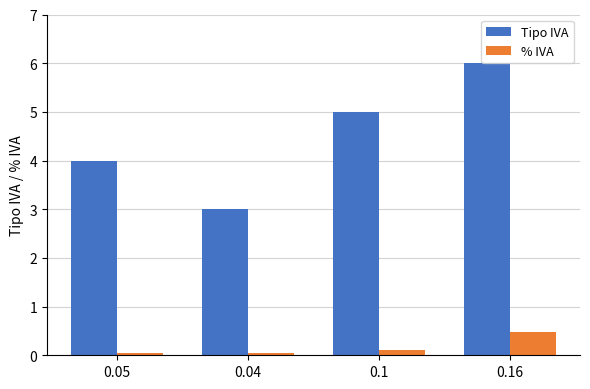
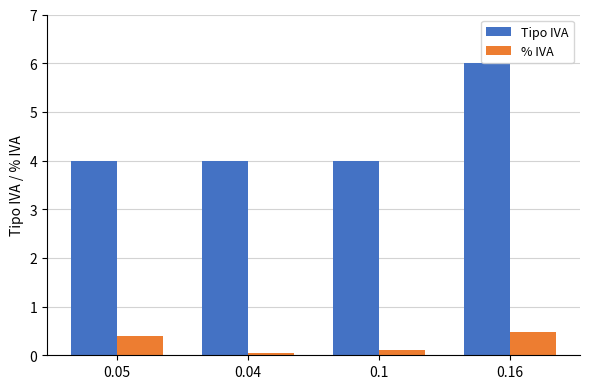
  {
    "Tipo IVA": {
      "0.05": 4,
-     "0.04": 3,
-     "0.1": 5,
+     "0.04": 4,
+     "0.1": 4,
      "0.16": 6
    },
    "% IVA": {
-     "0.05": 0.1,
+     "0.05": 0.4,
      "0.1": 0.1,
      "0.16": 0.5
    }
  }
